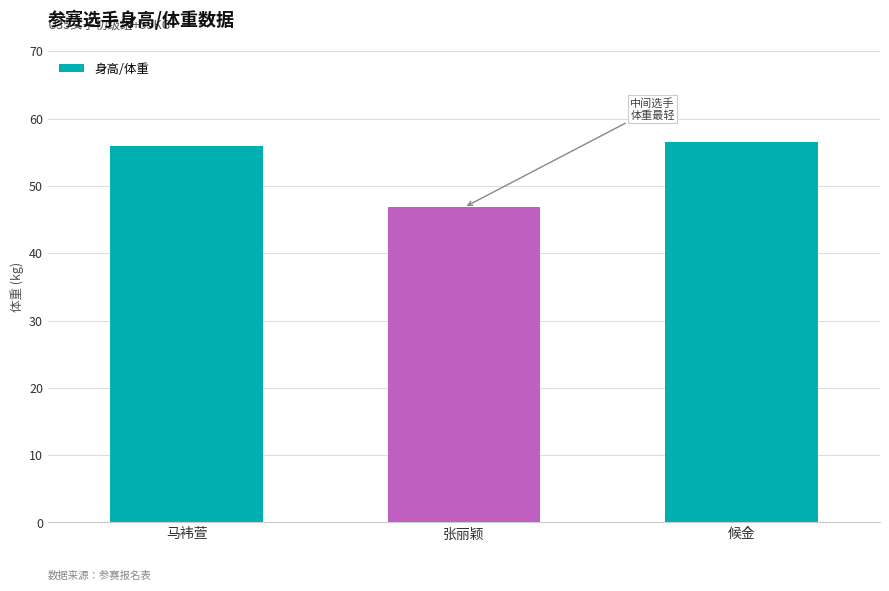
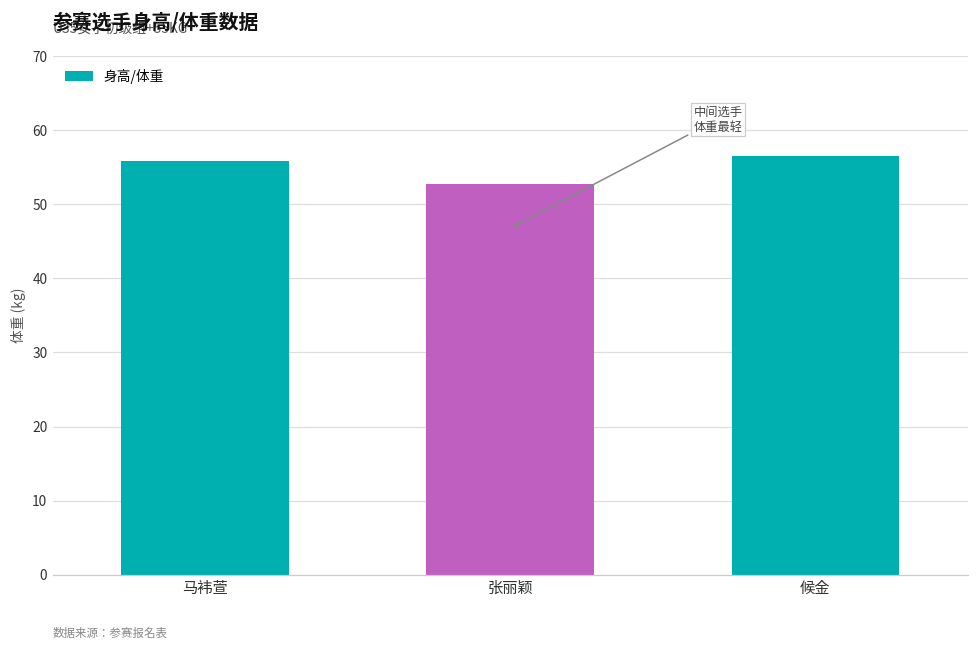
  {
    "马袆萱": 56,
-   "张丽颖": 47,
+   "张丽颖": 53,
    "候金": 57
  }
